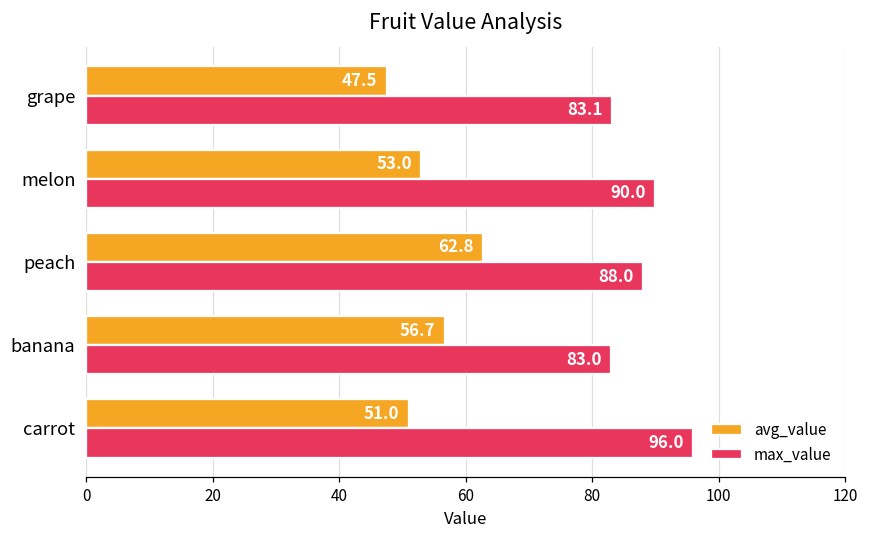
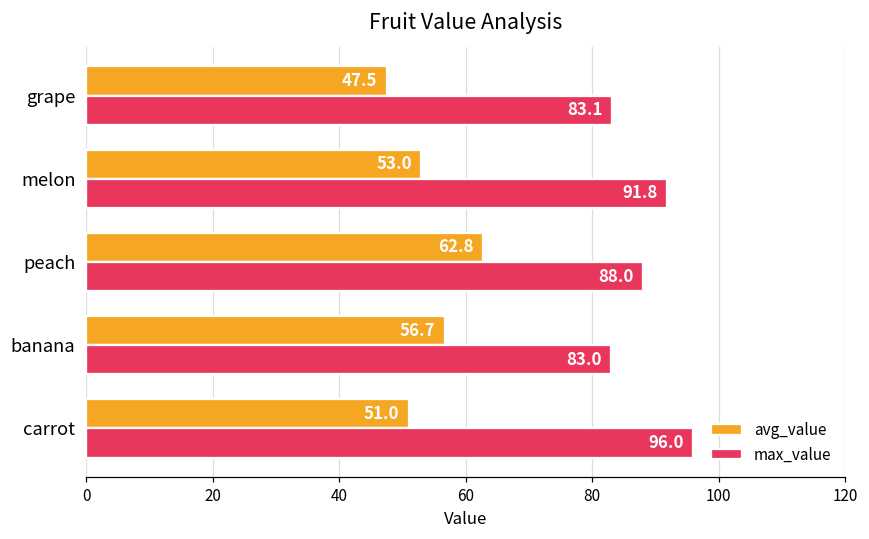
  {
    "avg_value": {
      "grape": 47.5,
      "melon": 53.0,
      "peach": 62.8,
      "banana": 56.7,
      "carrot": 51.0
    },
    "max_value": {
      "grape": 83.1,
-     "melon": 90.0,
+     "melon": 91.8,
      "peach": 88.0,
      "banana": 83.0,
      "carrot": 96.0
    }
  }
